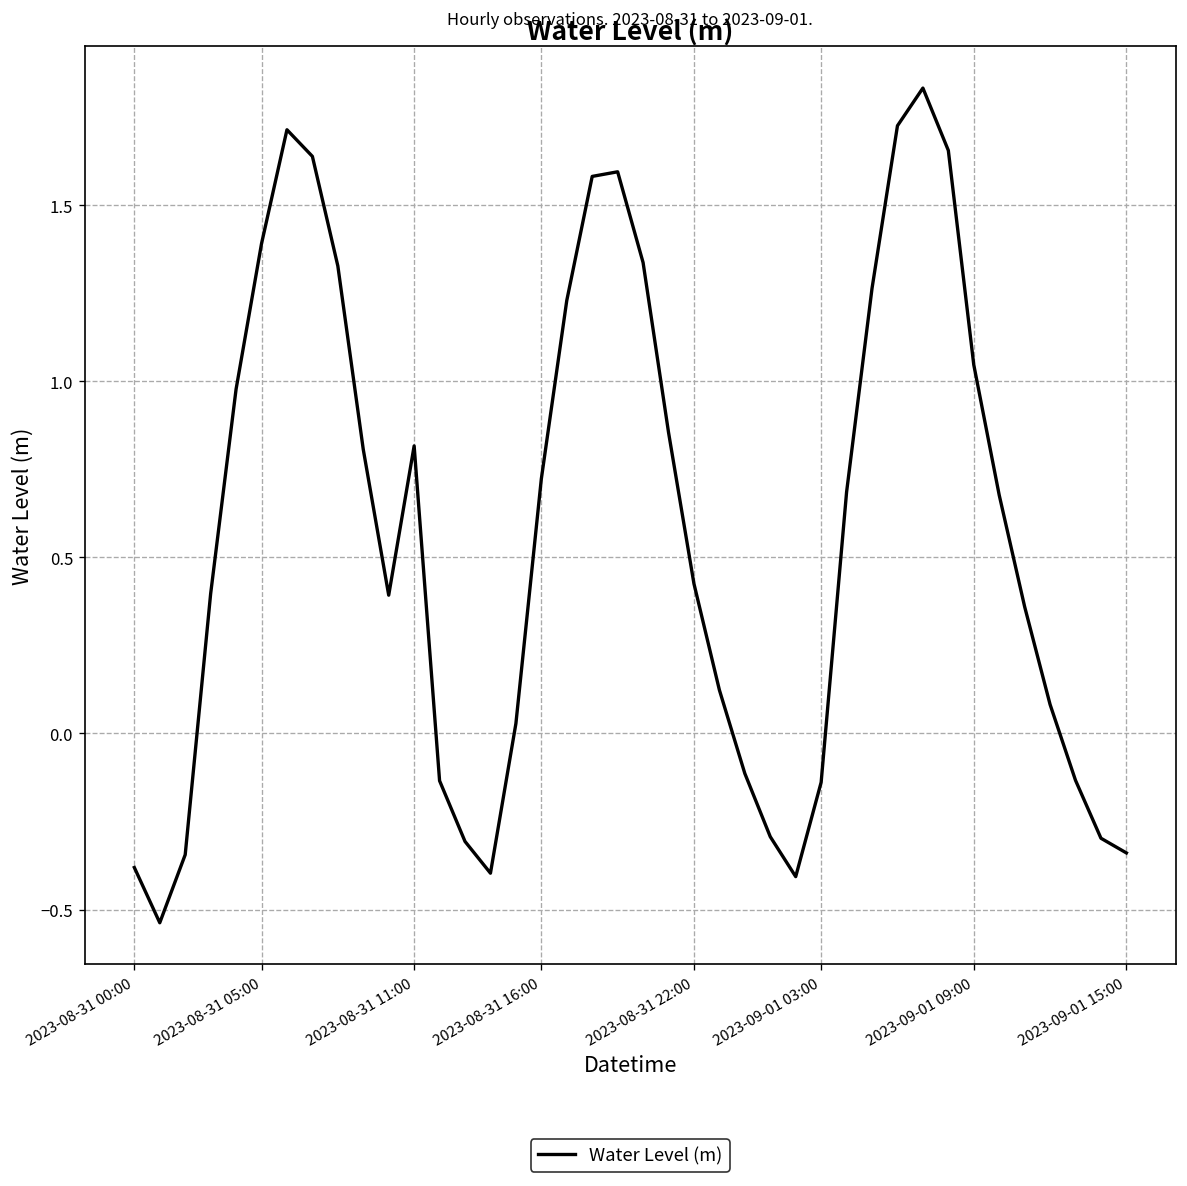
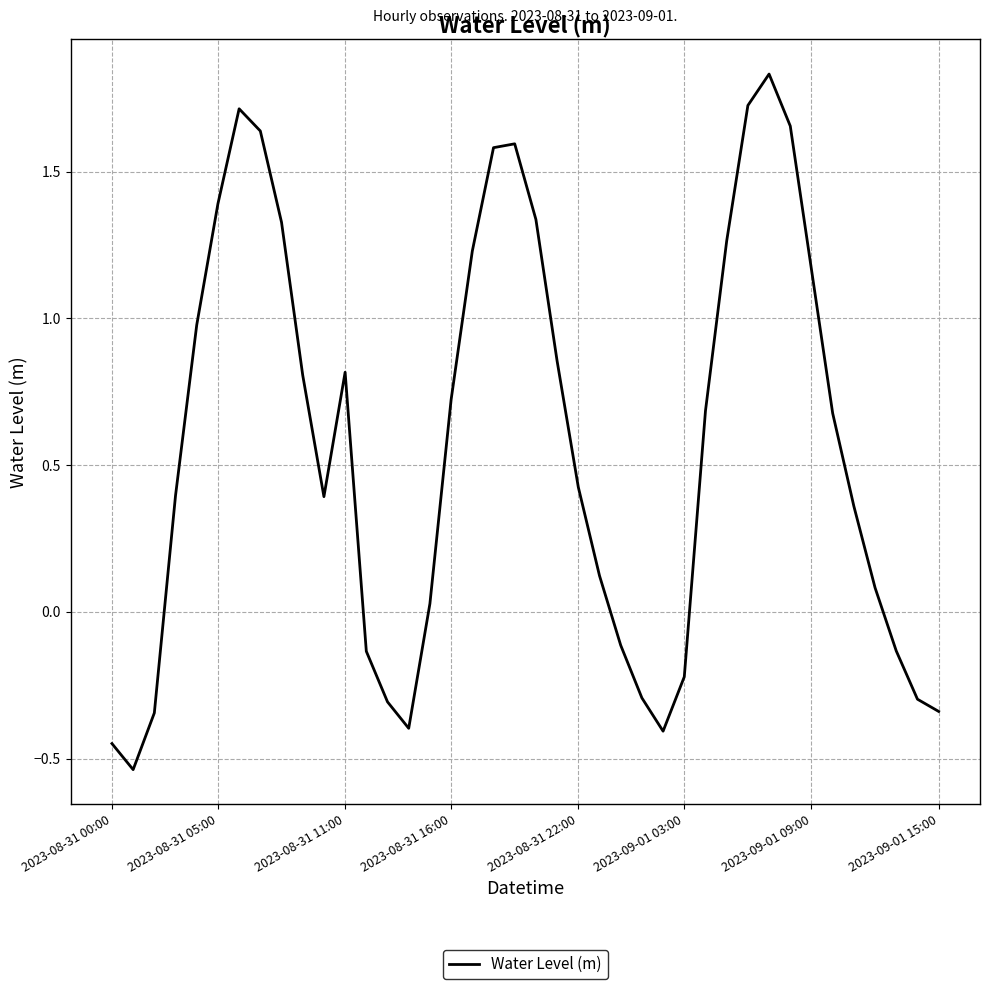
  {
-   "2023-08-31 00:00": -0.38,
+   "2023-08-31 00:00": -0.45,
    "2023-08-31 05:00": 1.39,
    "2023-08-31 11:00": 0.82,
    "2023-08-31 16:00": 0.72,
    "2023-08-31 22:00": 0.43,
-   "2023-09-01 03:00": -0.14,
-   "2023-09-01 09:00": 1.05,
+   "2023-09-01 03:00": -0.22,
+   "2023-09-01 09:00": 1.17,
    "2023-09-01 15:00": -0.34
  }
